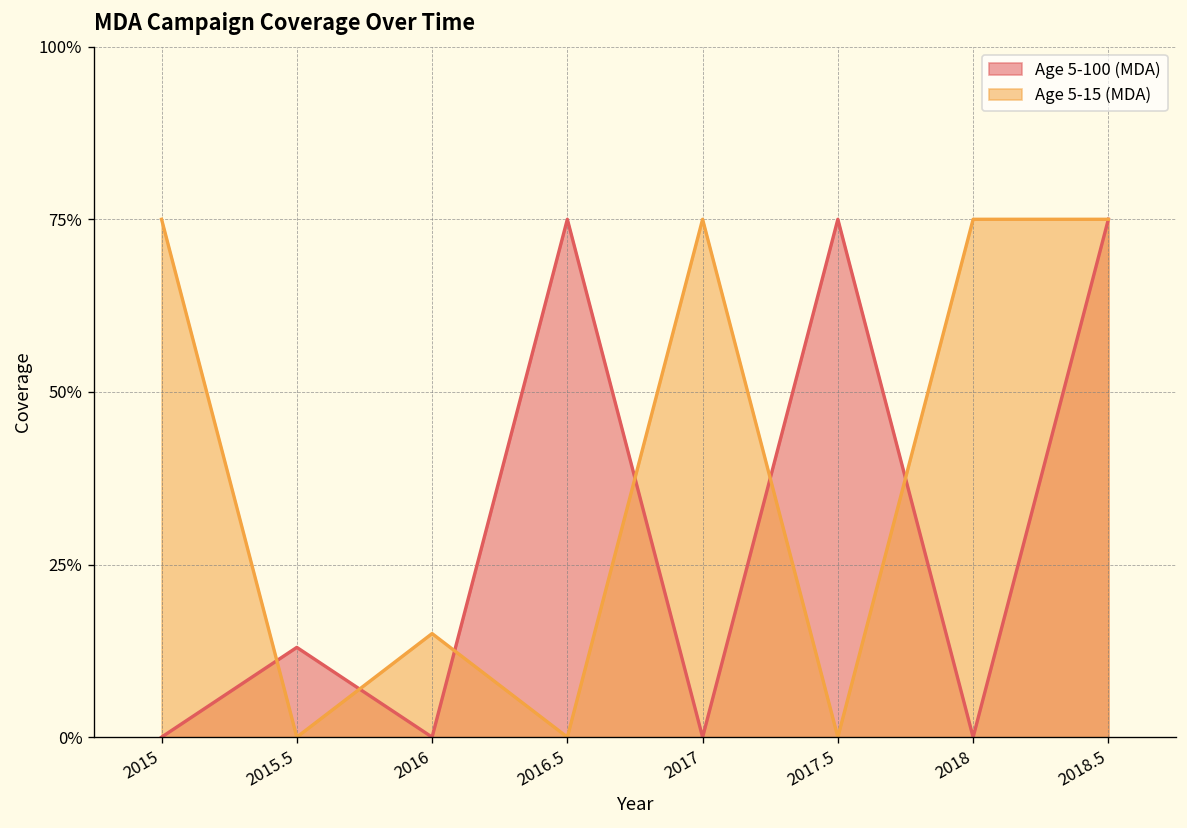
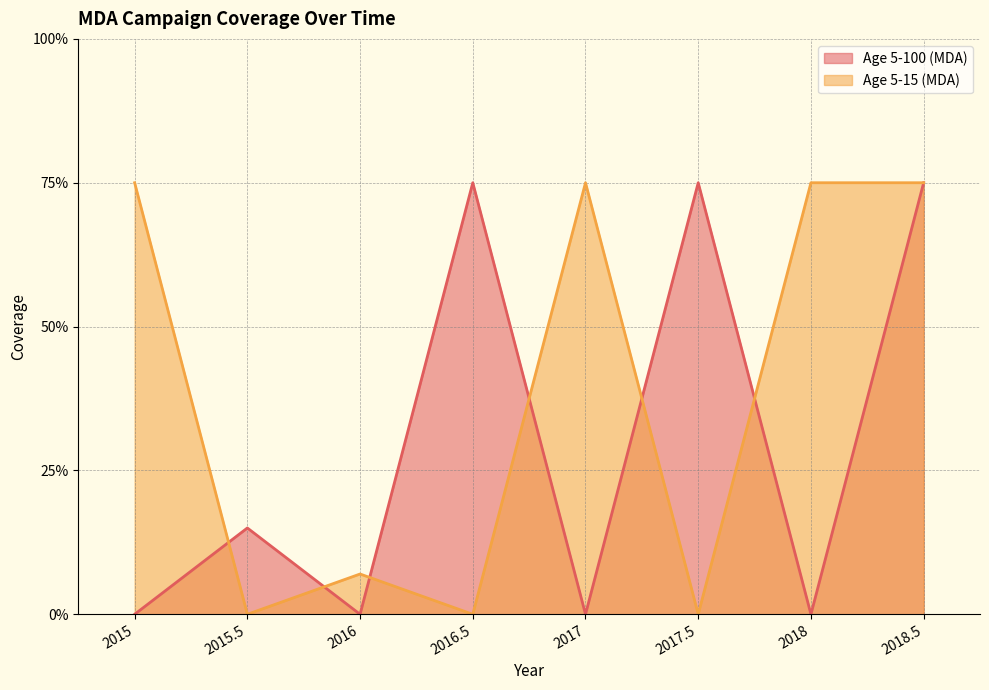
  {
    "Age 5-100 (MDA)": {
      "2015": "0%",
-     "2015.5": "13%",
+     "2015.5": "15%",
      "2016": "0%",
      "2016.5": "75%",
      "2017": "0%",
      "2017.5": "75%",
      "2018": "0%"
    },
    "Age 5-15 (MDA)": {
      "2015": "75%",
      "2015.5": "0%",
-     "2016": "15%",
+     "2016": "7%",
      "2016.5": "0%",
      "2017": "75%",
      "2017.5": "0%",
      "2018": "75%"
    }
  }
